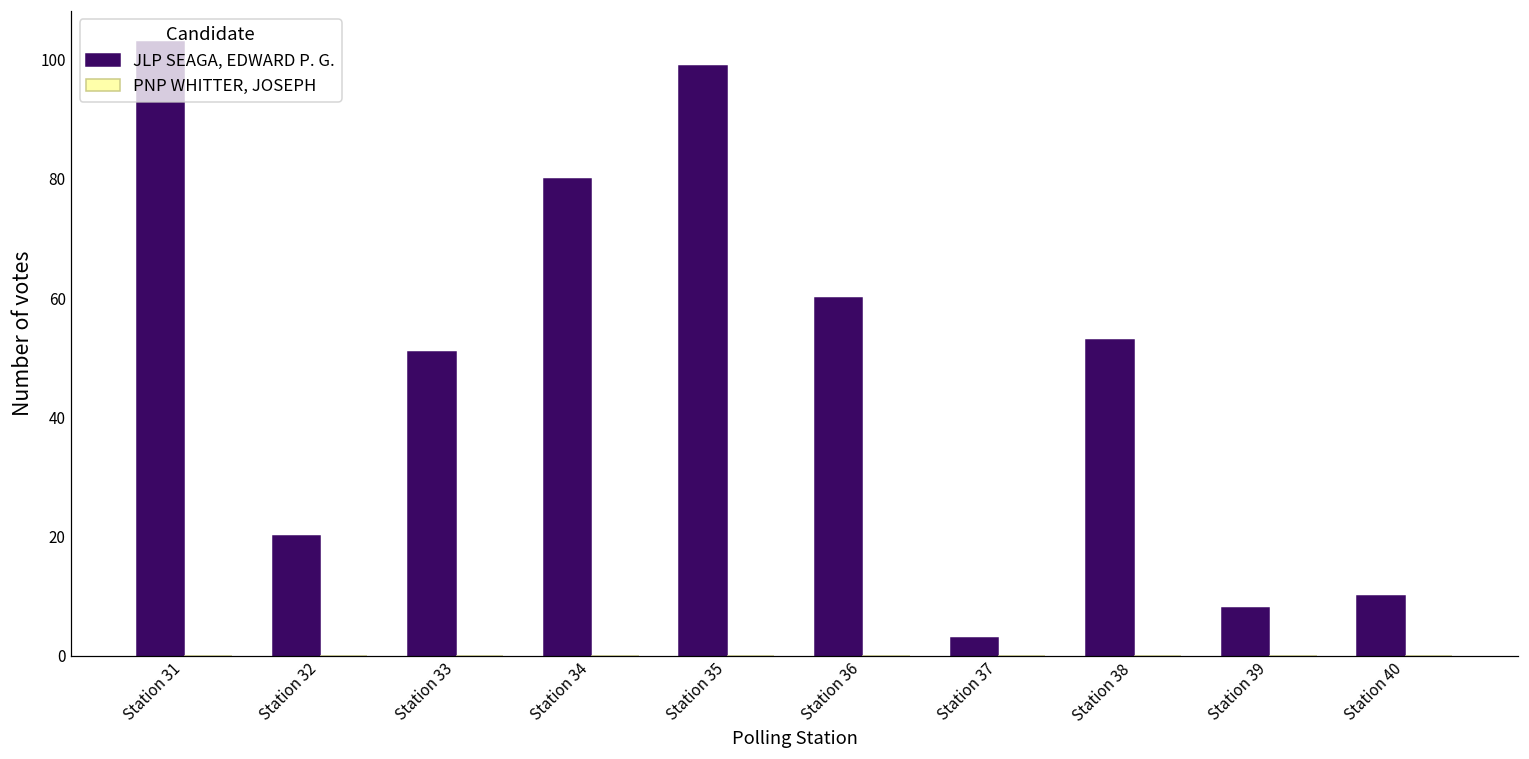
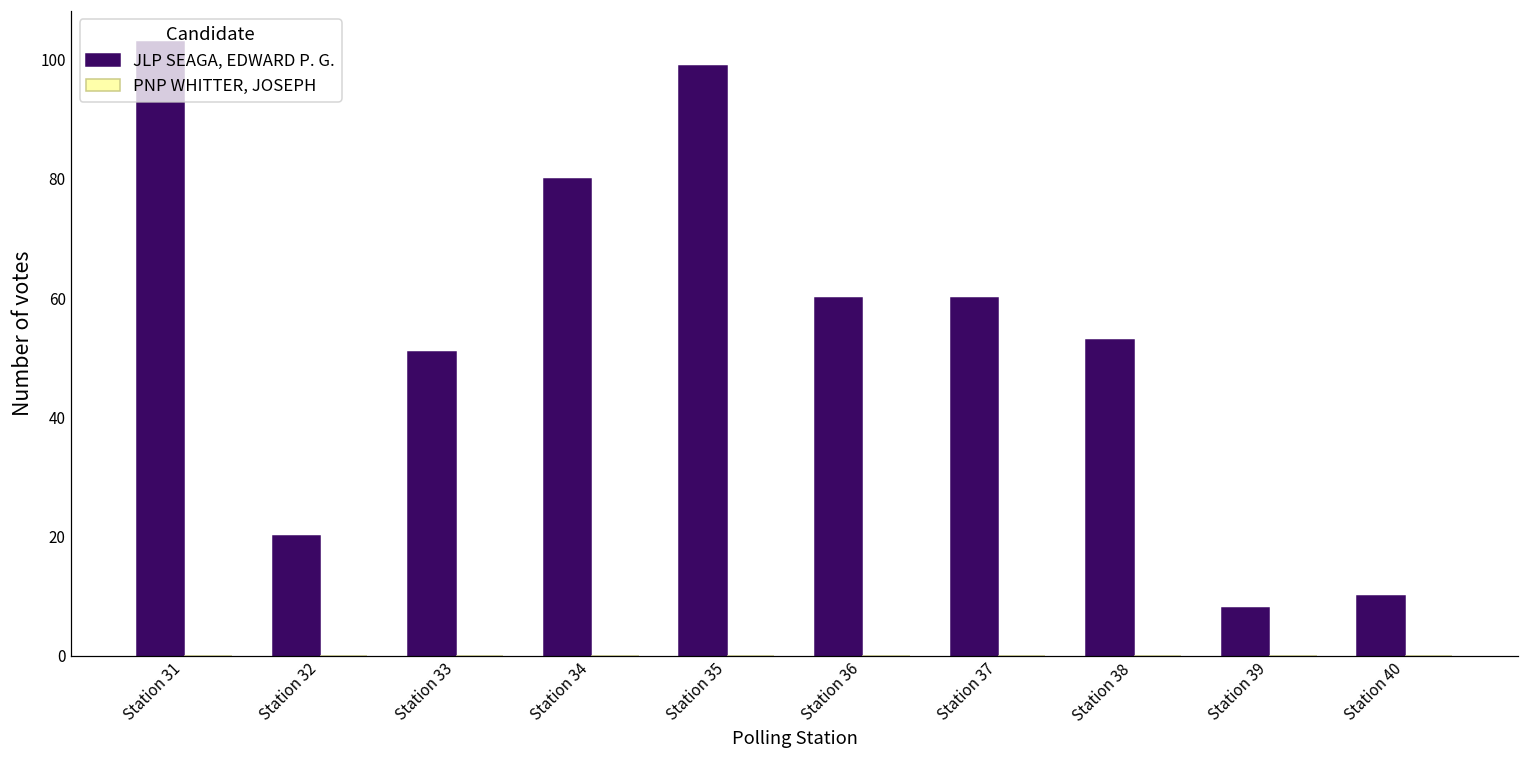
  {
    "JLP SEAGA, EDWARD P. G.": {
      "Station 32": 20,
      "Station 33": 51,
      "Station 34": 80,
      "Station 35": 99,
      "Station 36": 60,
-     "Station 37": 3,
+     "Station 37": 60,
      "Station 38": 53,
      "Station 39": 8,
      "Station 40": 10
    },
    "PNP WHITTER, JOSEPH": {
      "Station 31": 0,
      "Station 32": 0,
      "Station 33": 0,
      "Station 34": 0,
      "Station 35": 0,
      "Station 36": 0,
      "Station 37": 0,
      "Station 38": 0,
      "Station 39": 0,
      "Station 40": 0
    }
  }
